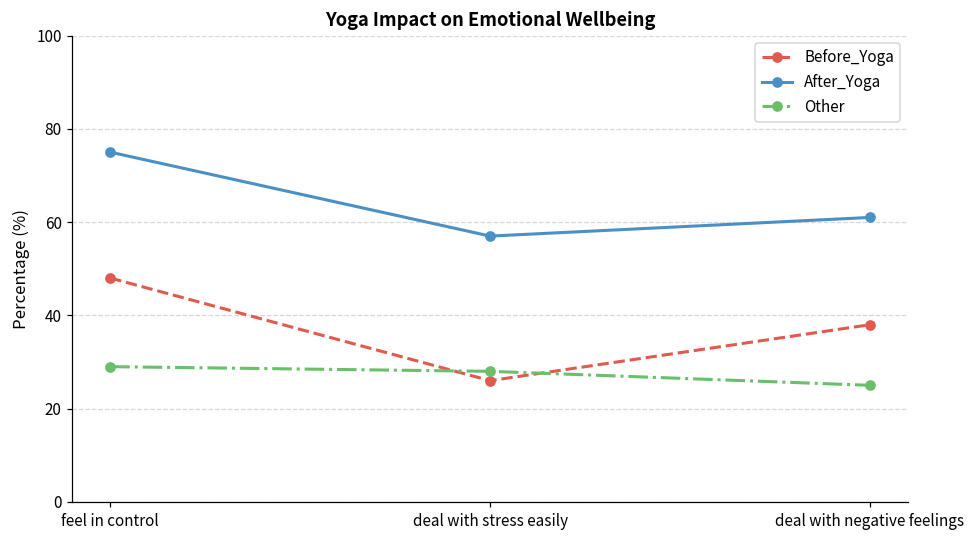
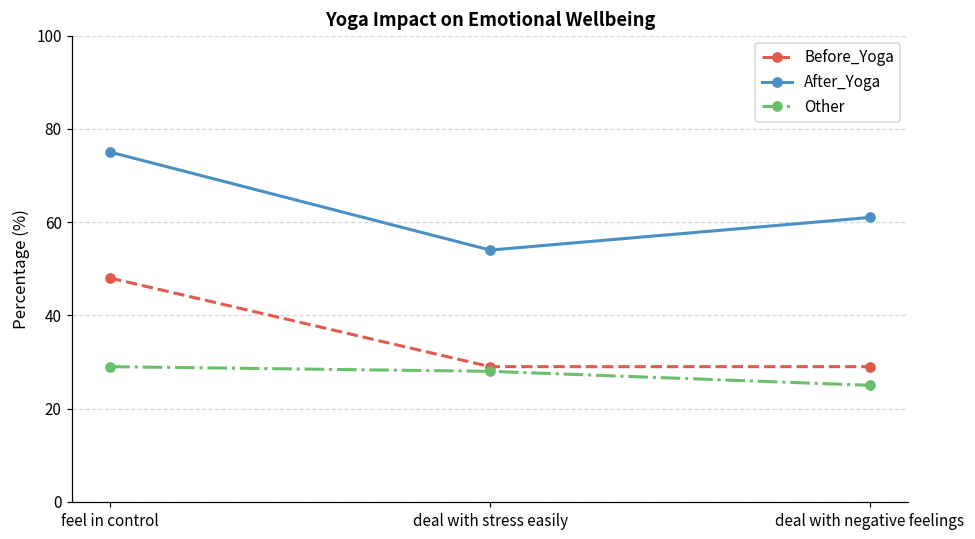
  {
    "Before_Yoga": {
      "feel in control": 48,
-     "deal with stress easily": 26,
-     "deal with negative feelings": 38
+     "deal with stress easily": 29,
+     "deal with negative feelings": 29
    },
    "After_Yoga": {
      "feel in control": 75,
-     "deal with stress easily": 57,
+     "deal with stress easily": 54,
      "deal with negative feelings": 61
    },
    "Other": {
      "feel in control": 29,
      "deal with stress easily": 28,
      "deal with negative feelings": 25
    }
  }
